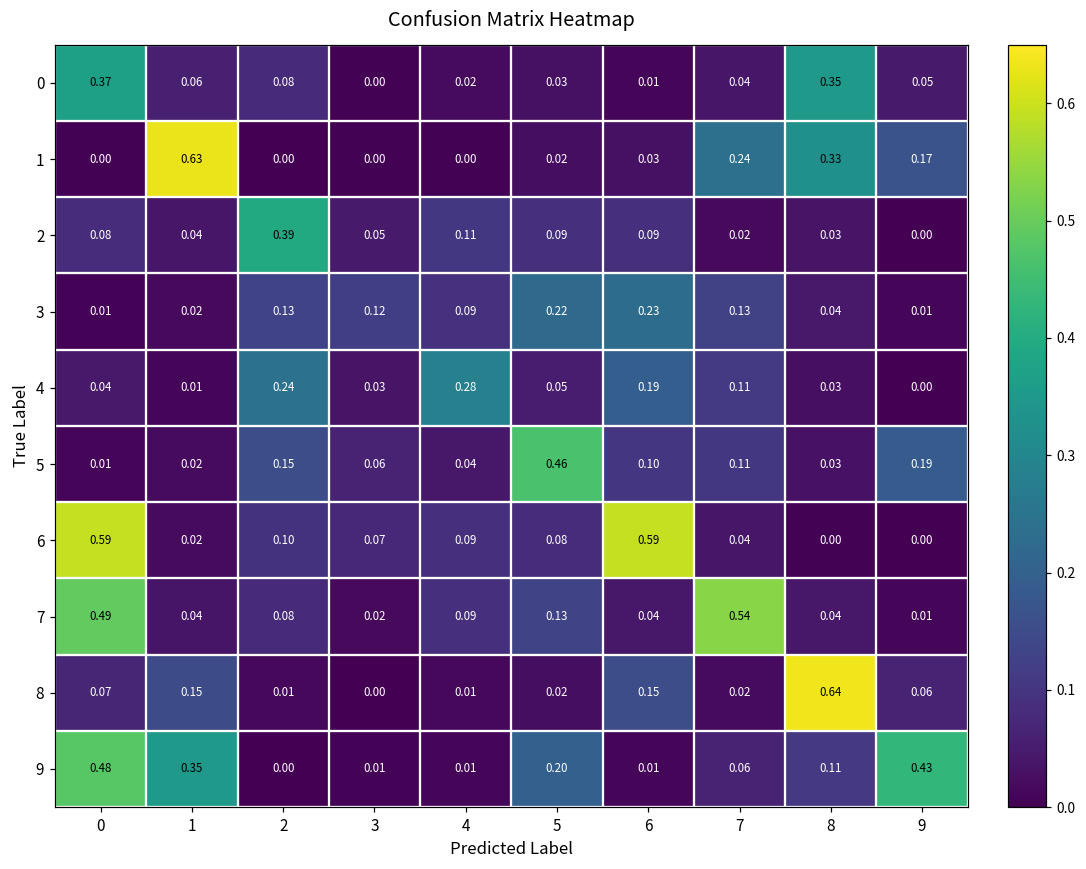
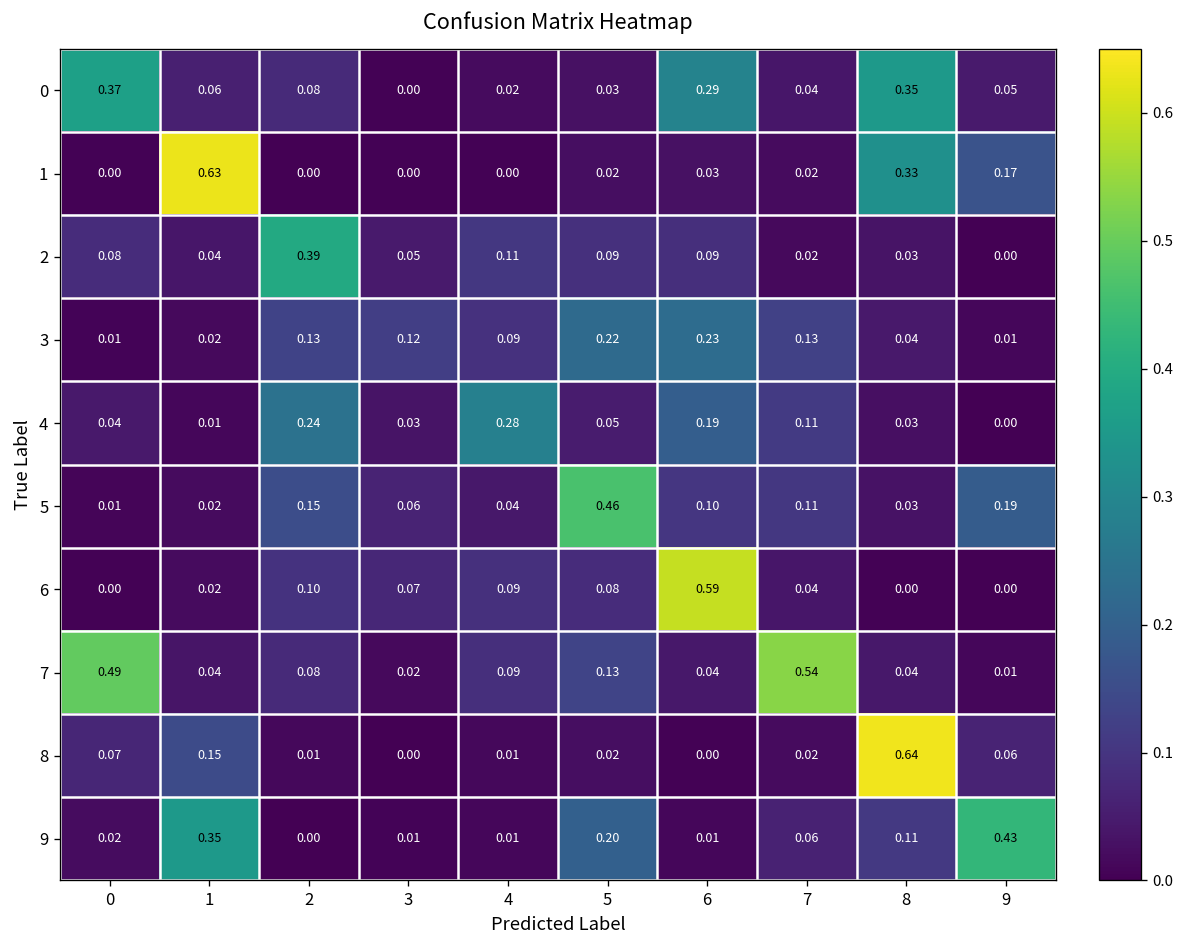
  {
    "0": {
      "0": 0.37,
      "1": 0.06,
      "2": 0.08,
      "3": 0.00,
      "4": 0.02,
      "5": 0.03,
-     "6": 0.01,
+     "6": 0.29,
      "7": 0.04,
      "8": 0.35,
      "9": 0.05
    },
    "1": {
      "0": 0.00,
      "1": 0.63,
      "2": 0.00,
      "3": 0.00,
      "4": 0.00,
      "5": 0.02,
      "6": 0.03,
-     "7": 0.24,
+     "7": 0.02,
      "8": 0.33,
      "9": 0.17
    },
    "2": {
      "0": 0.08,
      "1": 0.04,
      "2": 0.39,
      "3": 0.05,
      "4": 0.11,
      "5": 0.09,
      "6": 0.09,
      "7": 0.02,
      "8": 0.03,
      "9": 0.00
    },
    "3": {
      "0": 0.01,
      "1": 0.02,
      "2": 0.13,
      "3": 0.12,
      "4": 0.09,
      "5": 0.22,
      "6": 0.23,
      "7": 0.13,
      "8": 0.04,
      "9": 0.01
    },
    "4": {
      "0": 0.04,
      "1": 0.01,
      "2": 0.24,
      "3": 0.03,
      "4": 0.28,
      "5": 0.05,
      "6": 0.19,
      "7": 0.11,
      "8": 0.03,
      "9": 0.00
    },
    "5": {
      "0": 0.01,
      "1": 0.02,
      "2": 0.15,
      "3": 0.06,
      "4": 0.04,
      "5": 0.46,
      "6": 0.10,
      "7": 0.11,
      "8": 0.03,
      "9": 0.19
    },
    "6": {
-     "0": 0.59,
+     "0": 0.00,
      "1": 0.02,
      "2": 0.10,
      "3": 0.07,
      "4": 0.09,
      "5": 0.08,
      "6": 0.59,
      "7": 0.04,
      "8": 0.00,
      "9": 0.00
    },
    "7": {
      "0": 0.49,
      "1": 0.04,
      "2": 0.08,
      "3": 0.02,
      "4": 0.09,
      "5": 0.13,
      "6": 0.04,
      "7": 0.54,
      "8": 0.04,
      "9": 0.01
    },
    "8": {
      "0": 0.07,
      "1": 0.15,
      "2": 0.01,
      "3": 0.00,
      "4": 0.01,
      "5": 0.02,
-     "6": 0.15,
+     "6": 0.00,
      "7": 0.02,
      "8": 0.64,
      "9": 0.06
    },
    "9": {
-     "0": 0.48,
+     "0": 0.02,
      "1": 0.35,
      "2": 0.00,
      "3": 0.01,
      "4": 0.01,
      "5": 0.20,
      "6": 0.01,
      "7": 0.06,
      "8": 0.11,
      "9": 0.43
    }
  }
